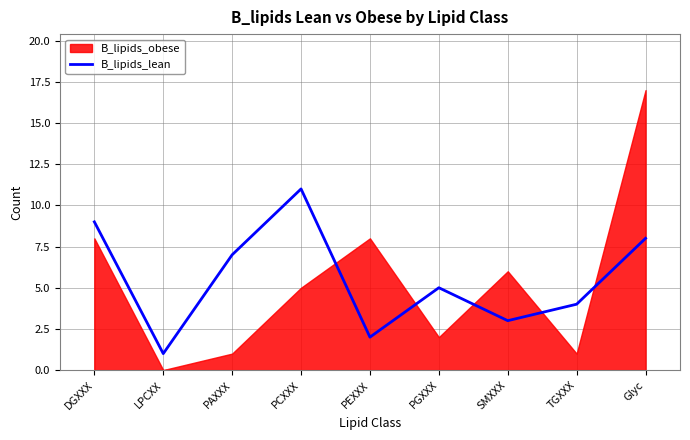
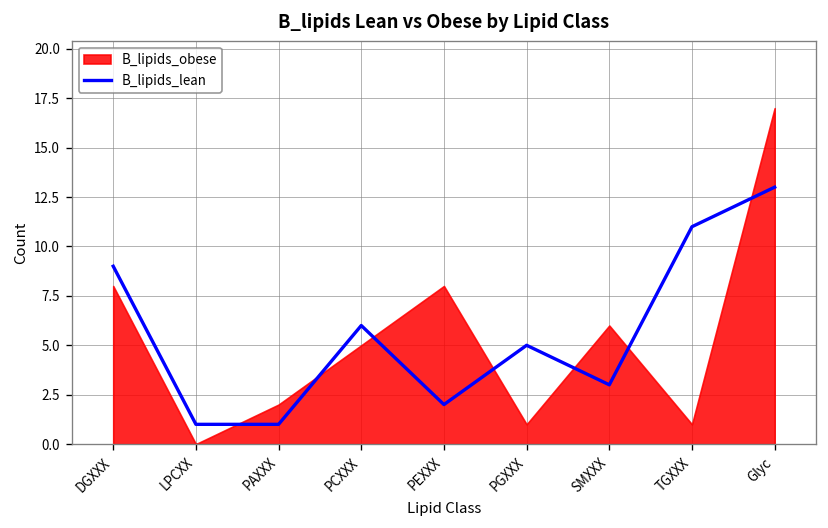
  {
    "B_lipids_lean": {
      "DGXXX": 9,
      "LPCXX": 1,
-     "PAXXX": 7,
-     "PCXXX": 11,
+     "PAXXX": 1,
+     "PCXXX": 6,
      "PEXXX": 2,
      "PGXXX": 5,
      "SMXXX": 3,
-     "TGXXX": 4,
-     "Glyc": 8
+     "TGXXX": 11,
+     "Glyc": 13
    },
    "B_lipids_obese": {
      "DGXXX": 8,
      "LPCXX": 0,
-     "PAXXX": 1,
+     "PAXXX": 2,
      "PCXXX": 5,
      "PEXXX": 8,
-     "PGXXX": 2,
+     "PGXXX": 1,
      "SMXXX": 6,
      "TGXXX": 1,
      "Glyc": 17
    }
  }
